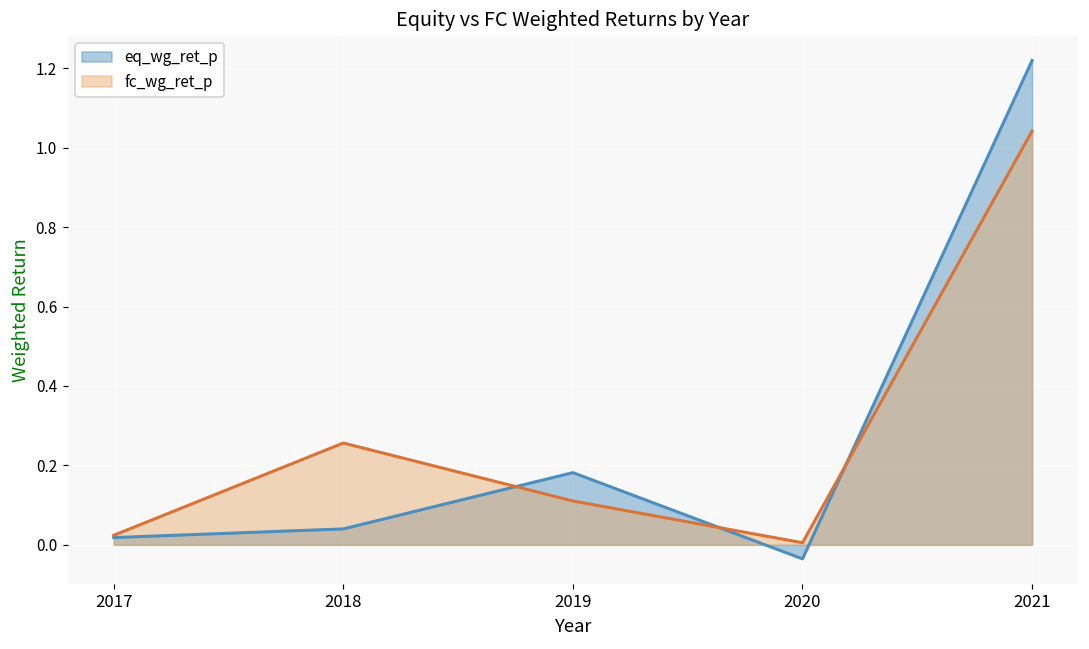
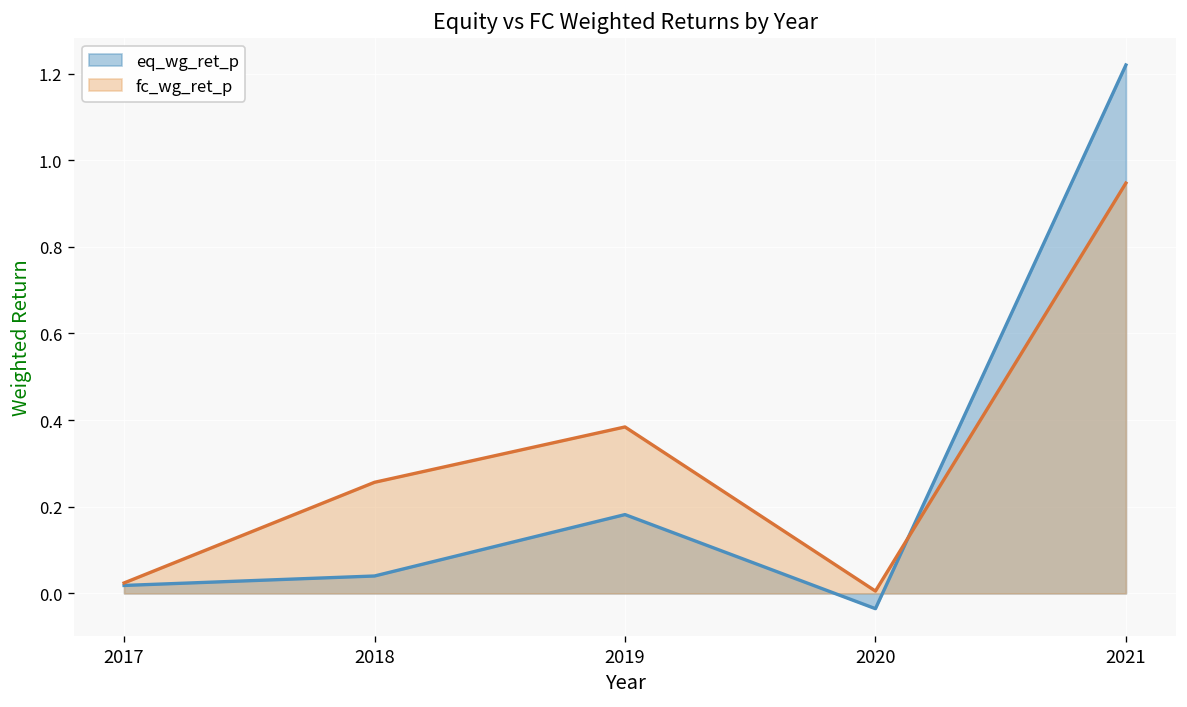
  {
    "fc_wg_ret_p": {
      "2018": 0.26,
-     "2019": 0.11,
-     "2021": 1.04
+     "2019": 0.38,
+     "2021": 0.95
    }
  }
